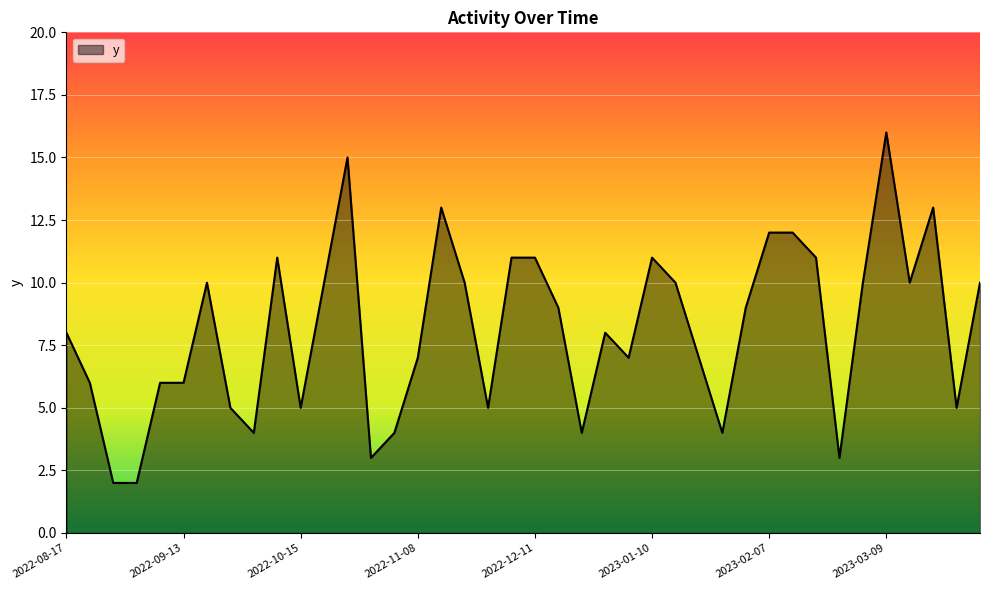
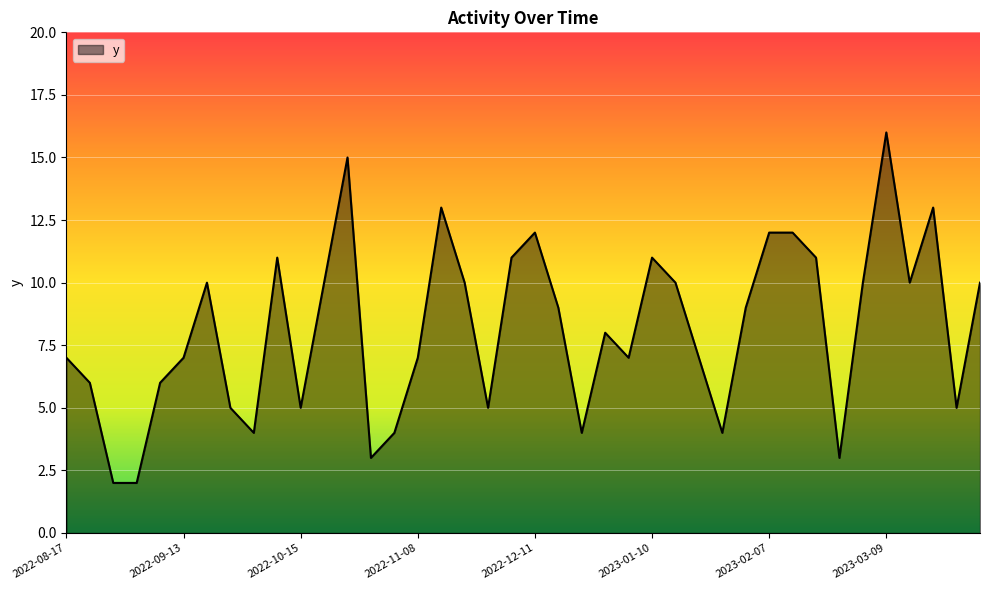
  {
-   "2022-08-17": 8,
-   "2022-09-13": 6,
+   "2022-08-17": 7,
+   "2022-09-13": 7,
    "2022-10-15": 5,
    "2022-11-08": 7,
-   "2022-12-11": 11,
+   "2022-12-11": 12,
    "2023-01-10": 11,
    "2023-02-07": 12,
    "2023-03-09": 16
  }
